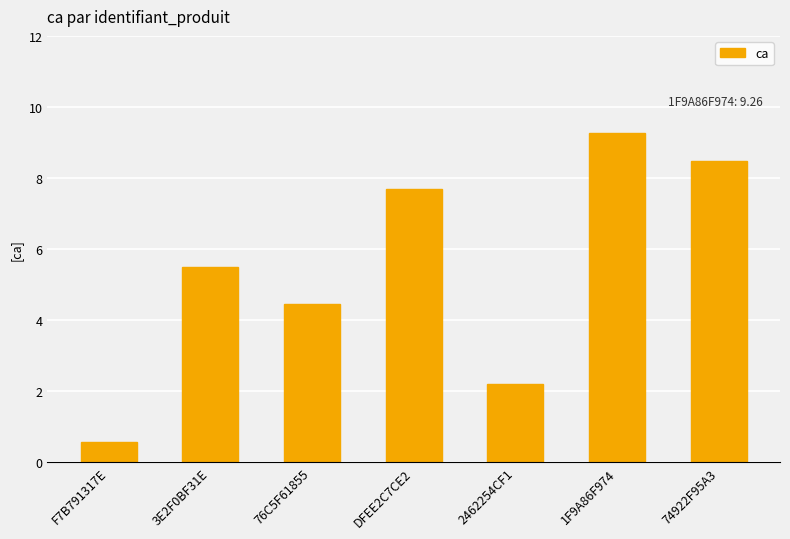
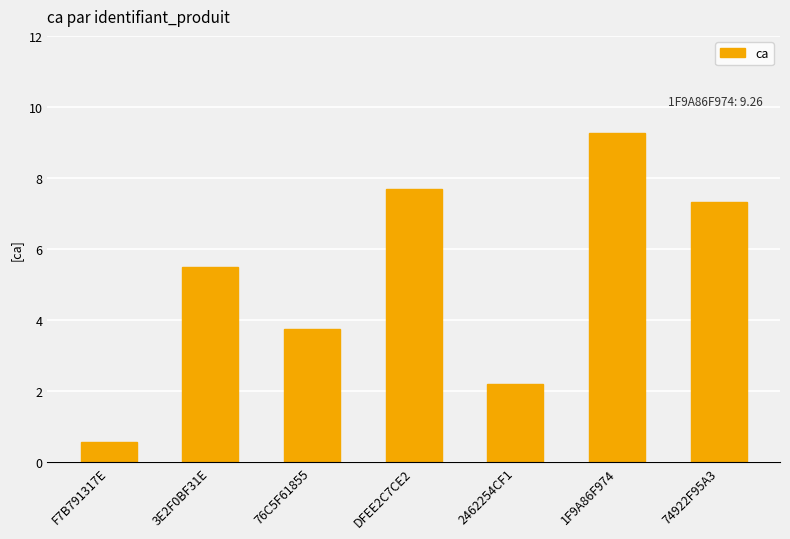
  {
    "F7B791317E": 0.6,
    "3E2F0BF31E": 5.5,
-   "76C5F61855": 4.4,
+   "76C5F61855": 3.7,
    "DFEE2C7CE2": 7.7,
    "2462254CF1": 2.2,
    "1F9A86F974": 9.3,
-   "74922F95A3": 8.5
+   "74922F95A3": 7.3
  }
